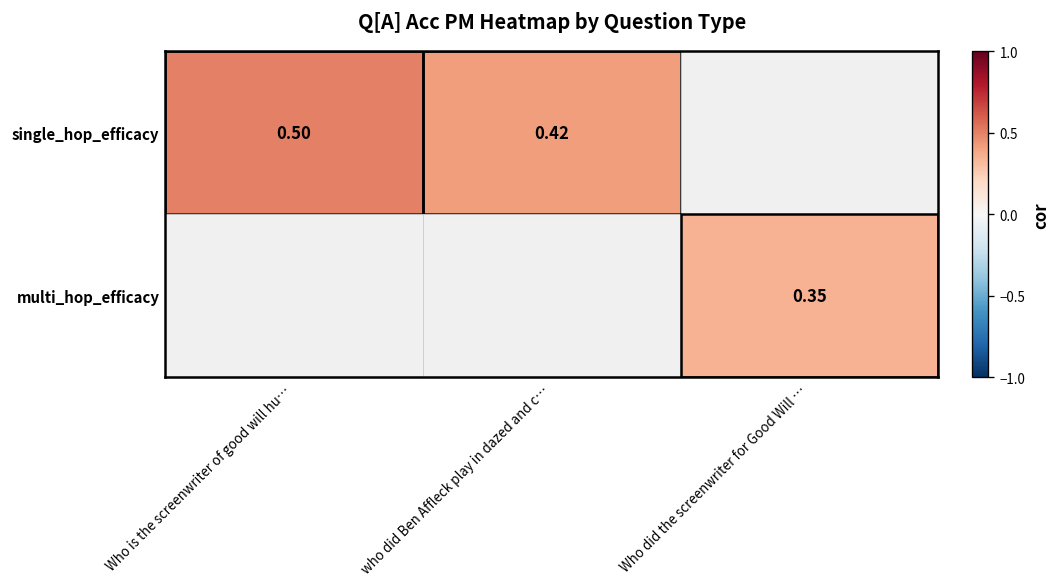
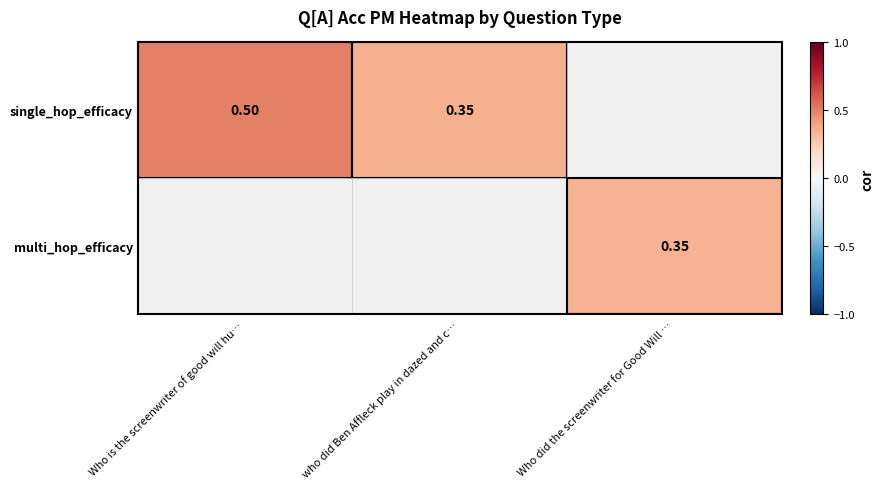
  {
    "single_hop_efficacy": {
      "Who is the screenwriter of good will hu…": 0.50,
-     "who did Ben Affleck play in dazed and c…": 0.42
+     "who did Ben Affleck play in dazed and c…": 0.35
    },
    "multi_hop_efficacy": {
      "Who did the screenwriter for Good Will …": 0.35
    }
  }
